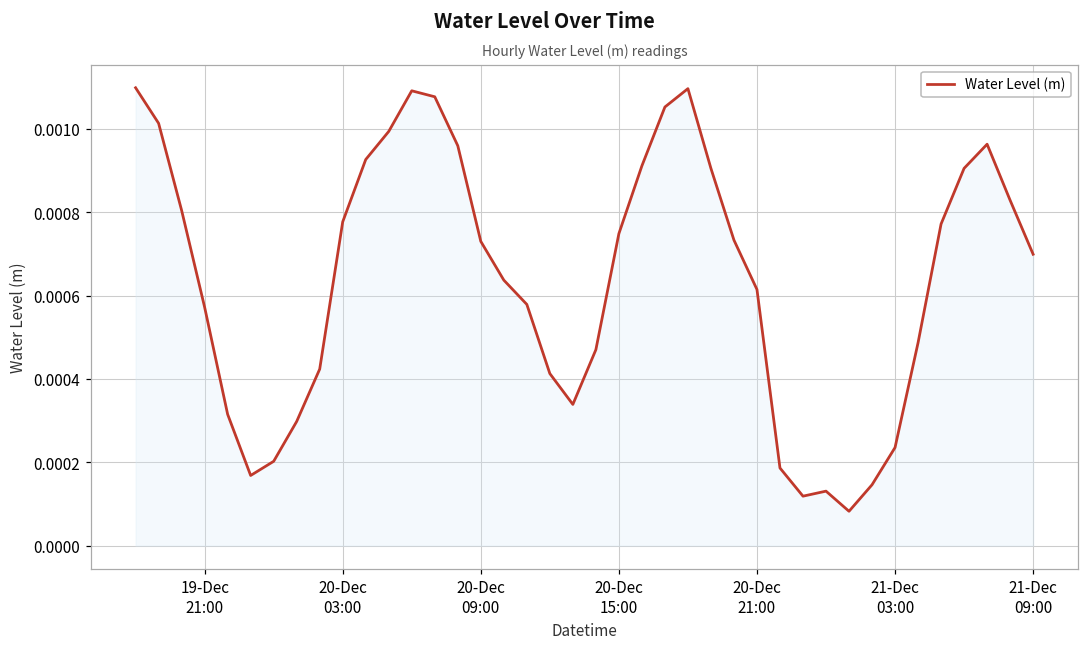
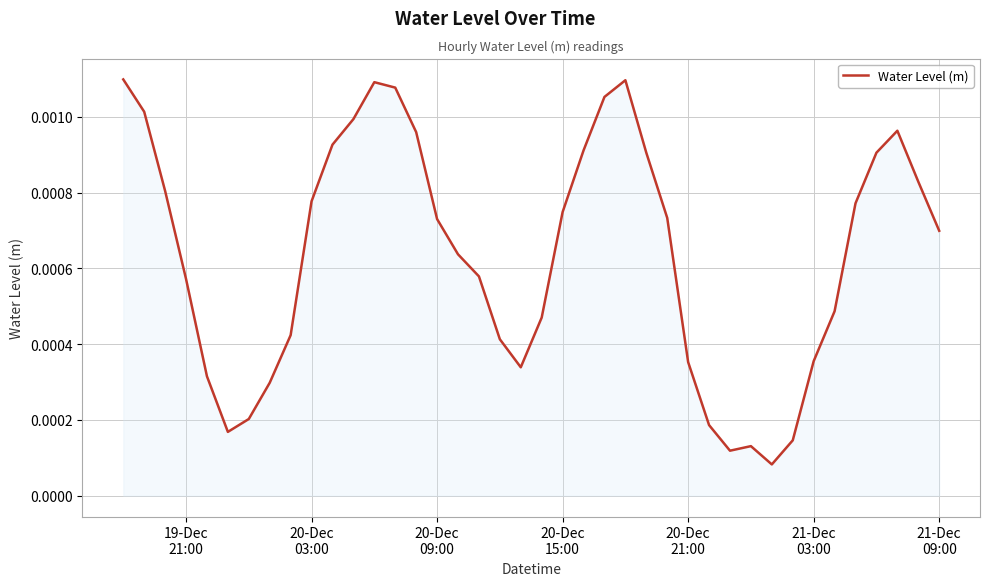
  {
    "19-Dec 21:00": 0.00057,
    "20-Dec 03:00": 0.00078,
    "20-Dec 09:00": 0.00073,
    "20-Dec 15:00": 0.00075,
-   "20-Dec 21:00": 0.00061,
-   "21-Dec 03:00": 0.00024,
+   "20-Dec 21:00": 0.00035,
+   "21-Dec 03:00": 0.00036,
    "21-Dec 09:00": 0.00070
  }
